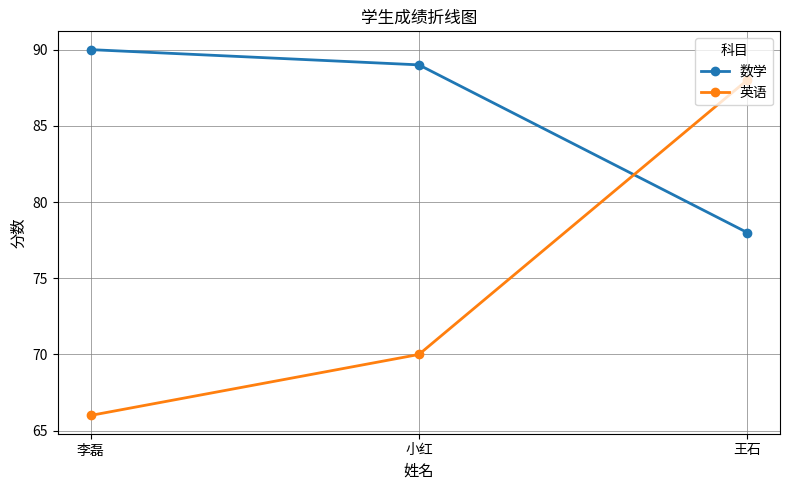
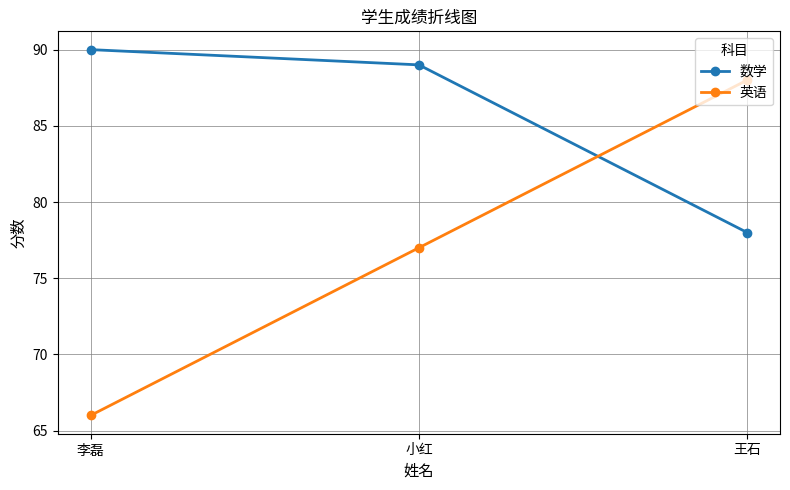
  {
    "数学": {
      "李磊": 90,
      "小红": 89,
      "王石": 78
    },
    "英语": {
      "李磊": 66,
-     "小红": 70
+     "小红": 77
    }
  }
